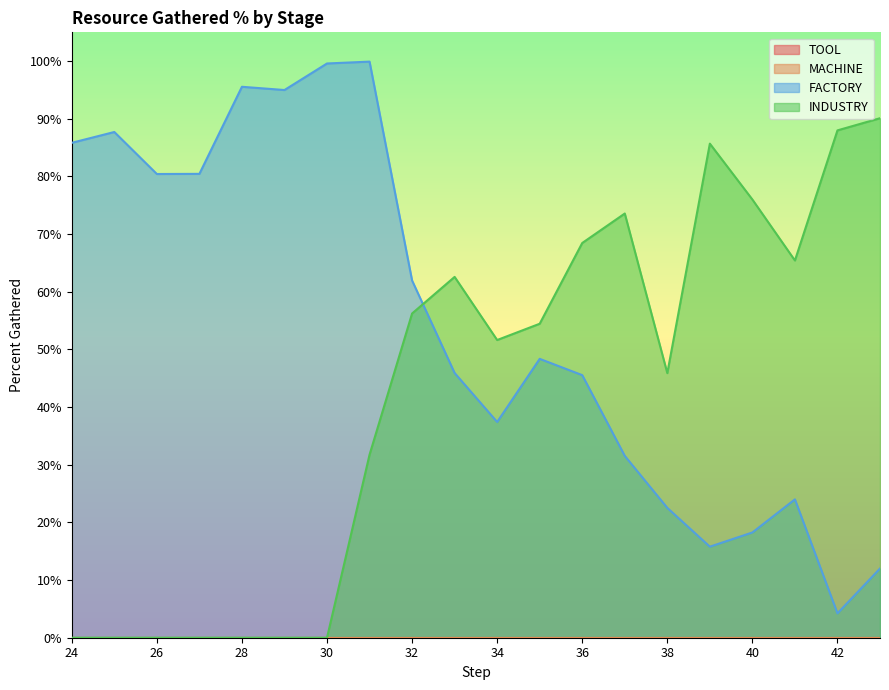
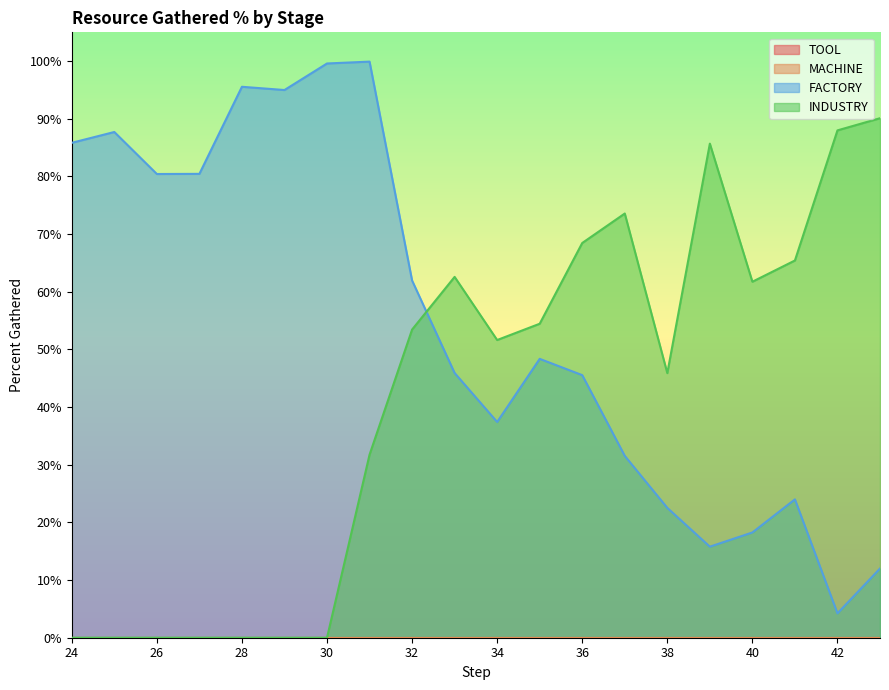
  {
    "MACHINE": {
      "32": "0%",
      "34": "0%",
      "36": "0%",
      "38": "0%",
      "40": "0%",
      "42": "0%"
    },
    "FACTORY": {
      "24": "86%",
      "26": "80%",
      "28": "96%",
      "30": "100%",
      "32": "62%",
      "34": "37%",
      "36": "46%",
      "38": "23%",
      "40": "18%",
      "42": "4%"
    },
    "INDUSTRY": {
-     "32": "56%",
+     "32": "53%",
      "34": "52%",
      "36": "68%",
      "38": "46%",
-     "40": "76%",
+     "40": "62%",
      "42": "88%"
    }
  }
